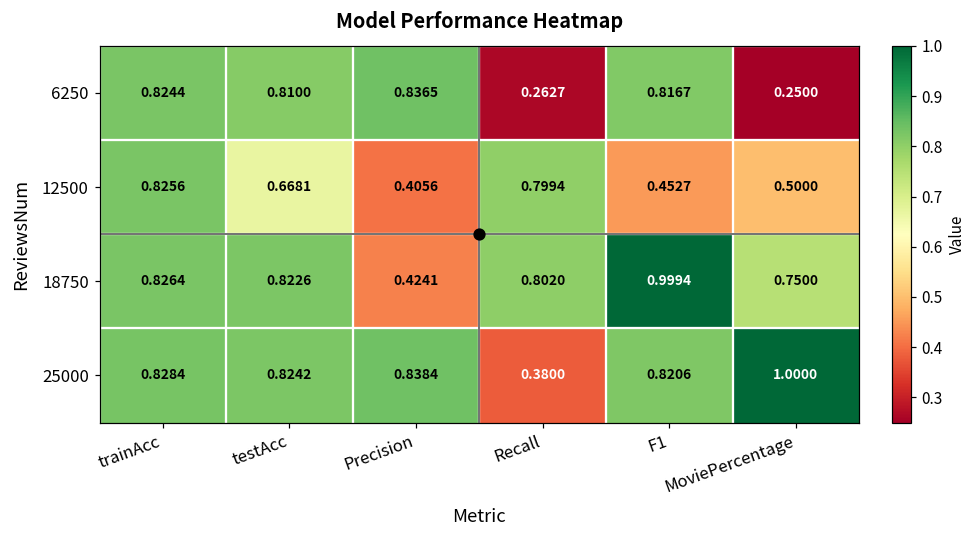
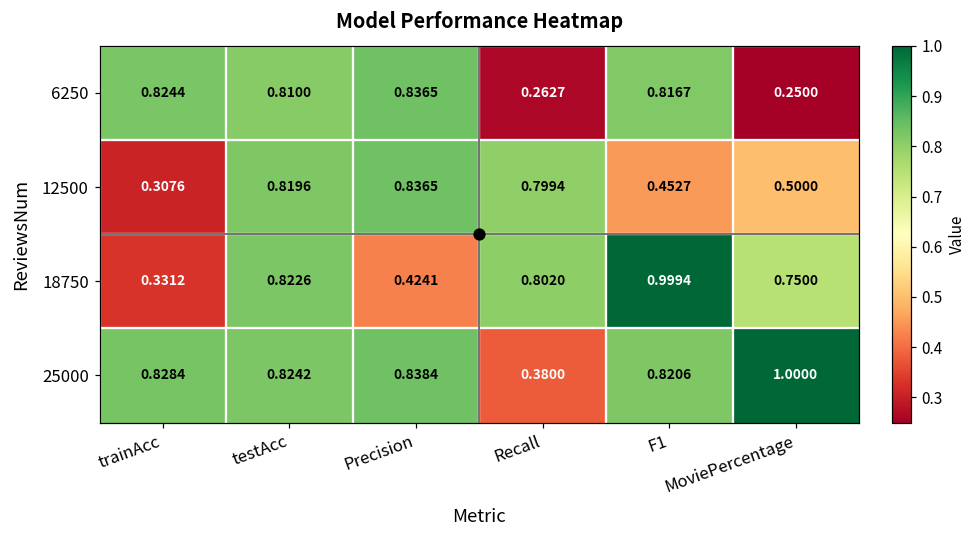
  {
    "6250": {
      "trainAcc": 0.8244,
      "testAcc": 0.8100,
      "Precision": 0.8365,
      "Recall": 0.2627,
      "F1": 0.8167,
      "MoviePercentage": 0.2500
    },
    "12500": {
-     "trainAcc": 0.8256,
-     "testAcc": 0.6681,
-     "Precision": 0.4056,
+     "trainAcc": 0.3076,
+     "testAcc": 0.8196,
+     "Precision": 0.8365,
      "Recall": 0.7994,
      "F1": 0.4527,
      "MoviePercentage": 0.5000
    },
    "18750": {
-     "trainAcc": 0.8264,
+     "trainAcc": 0.3312,
      "testAcc": 0.8226,
      "Precision": 0.4241,
      "Recall": 0.8020,
      "F1": 0.9994,
      "MoviePercentage": 0.7500
    },
    "25000": {
      "trainAcc": 0.8284,
      "testAcc": 0.8242,
      "Precision": 0.8384,
      "Recall": 0.3800,
      "F1": 0.8206,
      "MoviePercentage": 1.0000
    }
  }
